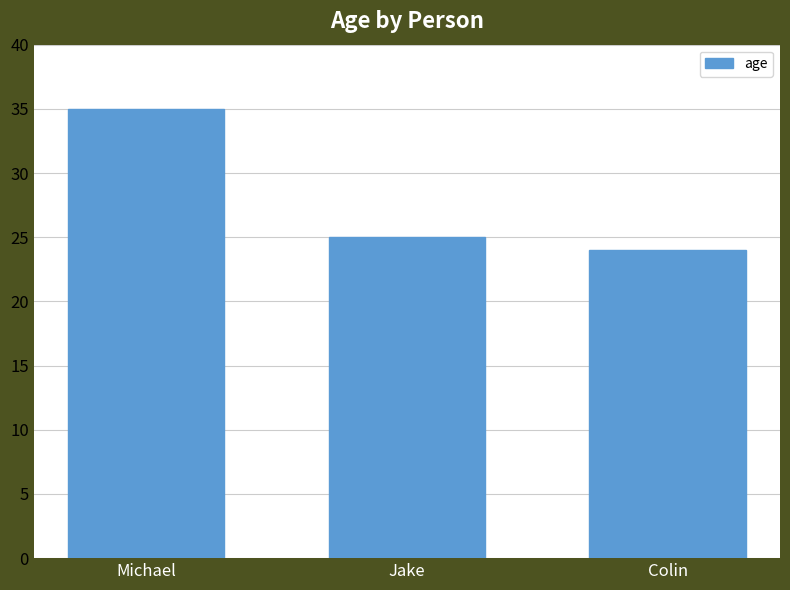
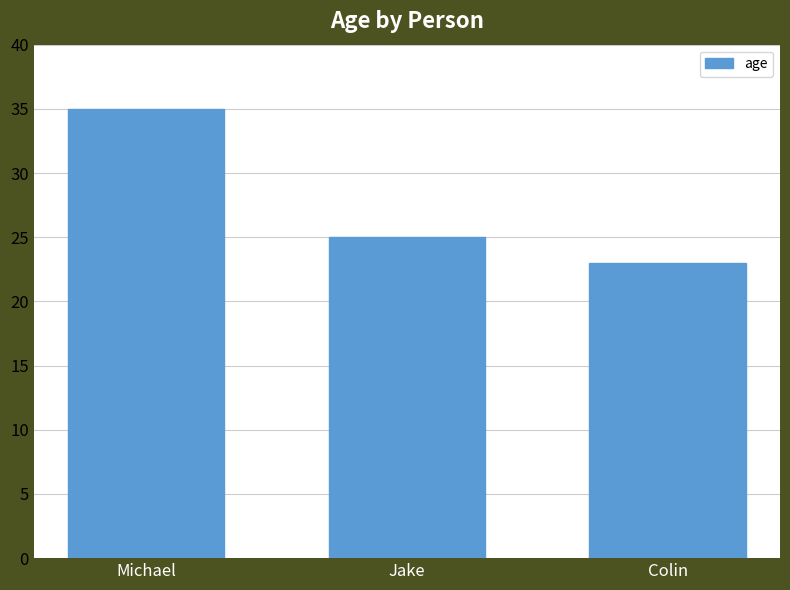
  {
    "Michael": 35,
    "Jake": 25,
-   "Colin": 24
+   "Colin": 23
  }
